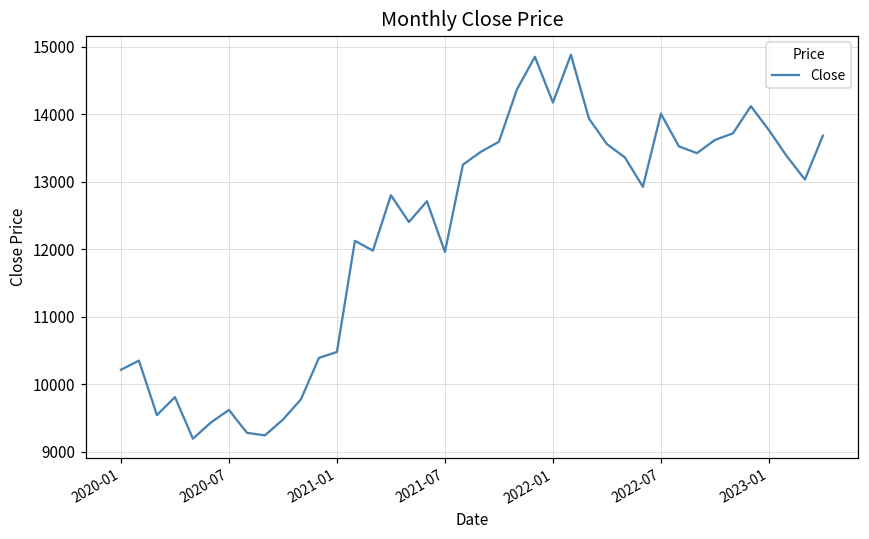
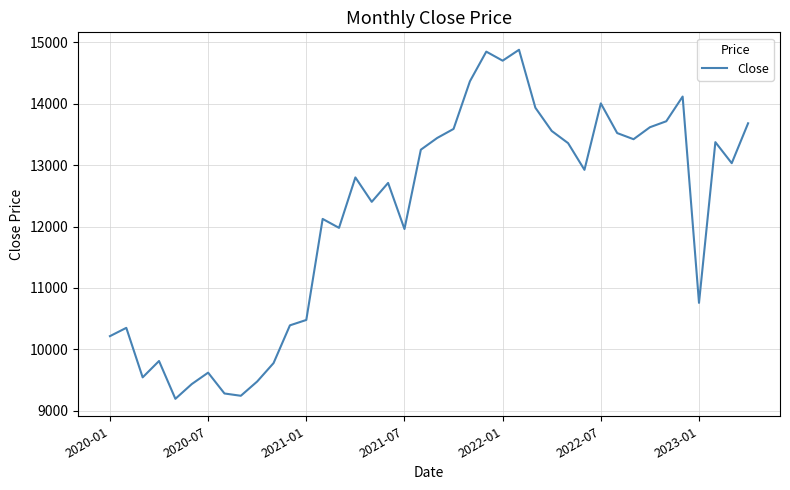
  {
    "2020-01": 10200,
    "2020-07": 9600,
    "2021-01": 10500,
    "2021-07": 12000,
-   "2022-01": 14200,
+   "2022-01": 14700,
    "2022-07": 14000,
-   "2023-01": 13800
+   "2023-01": 10800
  }
